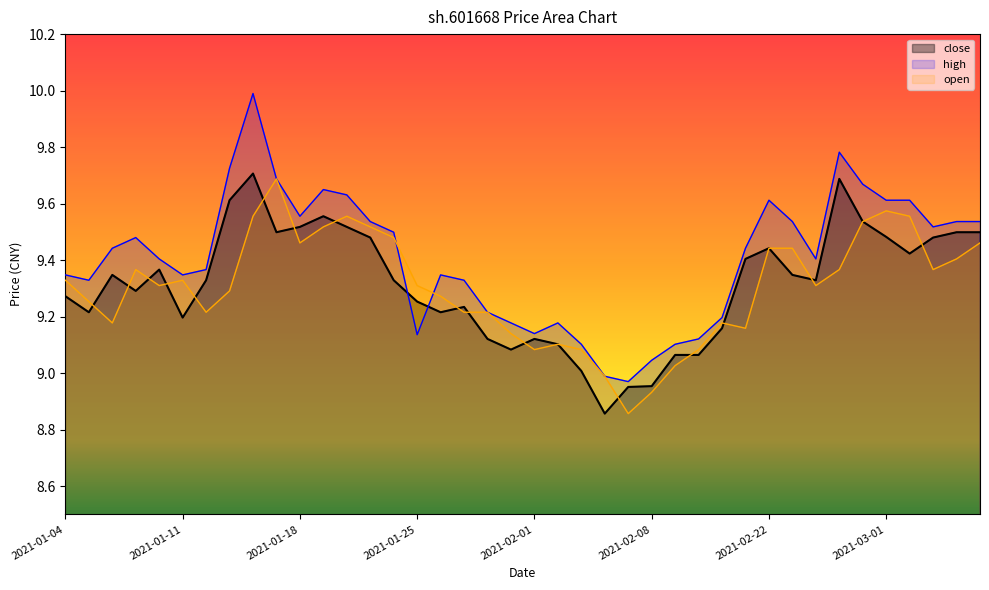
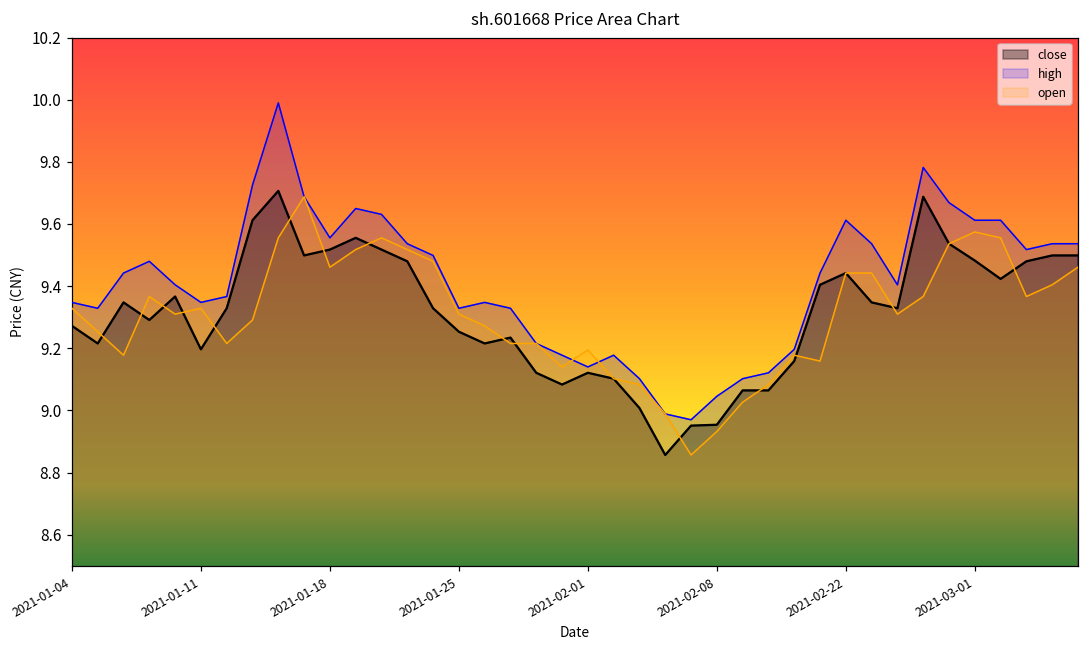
  {
    "close": {
      "2021-01-04": 9.27,
      "2021-01-11": 9.20,
      "2021-01-18": 9.52,
      "2021-01-25": 9.25,
      "2021-02-01": 9.12,
      "2021-02-08": 8.95,
      "2021-03-01": 9.48
    },
    "high": {
      "2021-01-04": 9.35,
      "2021-01-11": 9.35,
      "2021-01-18": 9.56,
-     "2021-01-25": 9.14,
+     "2021-01-25": 9.33,
      "2021-02-01": 9.14,
      "2021-02-08": 9.05,
      "2021-02-22": 9.61,
      "2021-03-01": 9.61
    },
    "open": {
      "2021-01-04": 9.33,
      "2021-01-11": 9.33,
      "2021-01-18": 9.46,
      "2021-01-25": 9.31,
-     "2021-02-01": 9.08,
+     "2021-02-01": 9.19,
      "2021-02-08": 8.93,
      "2021-03-01": 9.57
    }
  }
